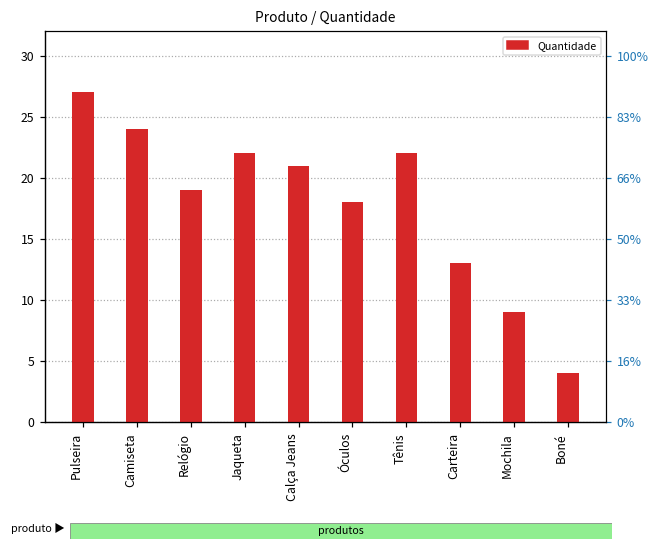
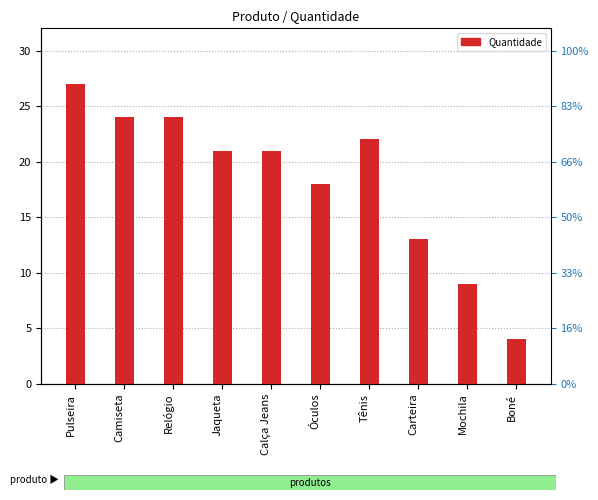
  {
    "Pulseira": 27,
    "Camiseta": 24,
-   "Relógio": 19,
-   "Jaqueta": 22,
+   "Relógio": 24,
+   "Jaqueta": 21,
    "Calça Jeans": 21,
    "Óculos": 18,
    "Tênis": 22,
    "Carteira": 13,
    "Mochila": 9,
    "Boné": 4
  }
